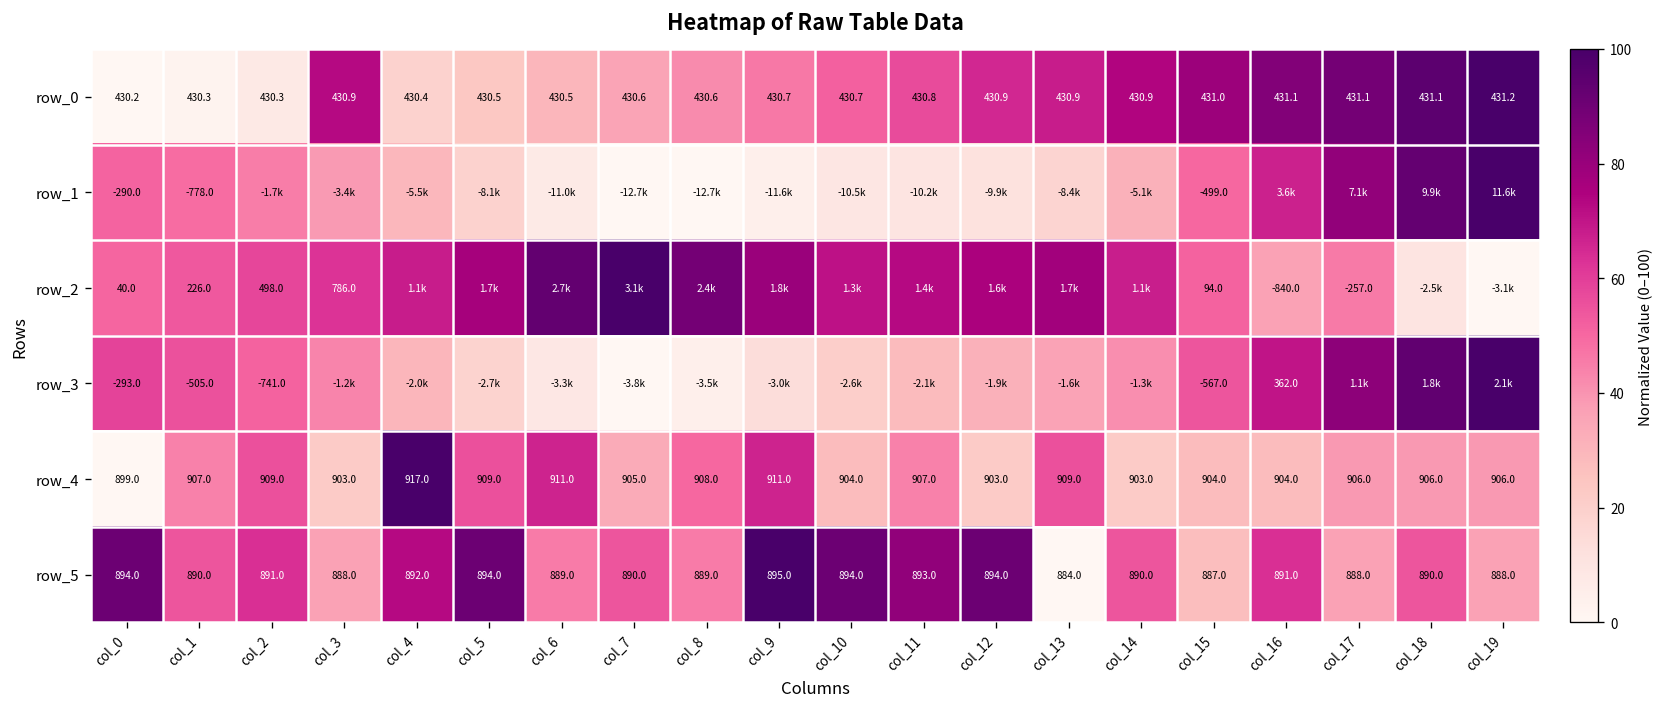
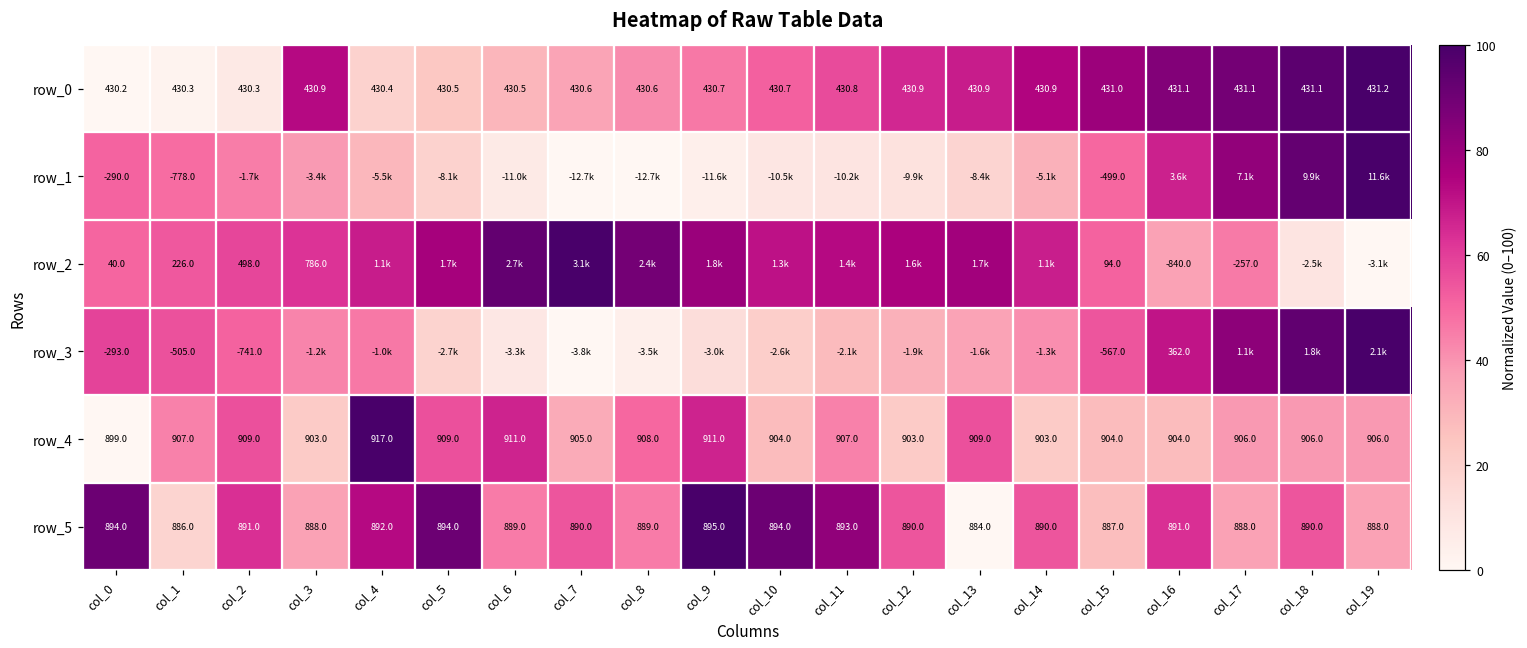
  {
    "row_0": {
      "col_0": "430.2",
      "col_1": "430.3",
      "col_2": "430.3",
      "col_3": "430.9",
      "col_4": "430.4",
      "col_5": "430.5",
      "col_6": "430.5",
      "col_7": "430.6",
      "col_8": "430.6",
      "col_9": "430.7",
      "col_10": "430.7",
      "col_11": "430.8",
      "col_12": "430.9",
      "col_13": "430.9",
      "col_14": "430.9",
      "col_15": "431.0",
      "col_16": "431.1",
      "col_17": "431.1",
      "col_18": "431.1",
      "col_19": "431.2"
    },
    "row_1": {
      "col_0": "-290.0",
      "col_1": "-778.0",
      "col_2": "-1.7k",
      "col_3": "-3.4k",
      "col_4": "-5.5k",
      "col_5": "-8.1k",
      "col_6": "-11.0k",
      "col_7": "-12.7k",
      "col_8": "-12.7k",
      "col_9": "-11.6k",
      "col_10": "-10.5k",
      "col_11": "-10.2k",
      "col_12": "-9.9k",
      "col_13": "-8.4k",
      "col_14": "-5.1k",
      "col_15": "-499.0",
      "col_16": "3.6k",
      "col_17": "7.1k",
      "col_18": "9.9k",
      "col_19": "11.6k"
    },
    "row_2": {
      "col_0": "40.0",
      "col_1": "226.0",
      "col_2": "498.0",
      "col_3": "786.0",
      "col_4": "1.1k",
      "col_5": "1.7k",
      "col_6": "2.7k",
      "col_7": "3.1k",
      "col_8": "2.4k",
      "col_9": "1.8k",
      "col_10": "1.3k",
      "col_11": "1.4k",
      "col_12": "1.6k",
      "col_13": "1.7k",
      "col_14": "1.1k",
      "col_15": "94.0",
      "col_16": "-840.0",
      "col_17": "-257.0",
      "col_18": "-2.5k",
      "col_19": "-3.1k"
    },
    "row_3": {
      "col_0": "-293.0",
      "col_1": "-505.0",
      "col_2": "-741.0",
      "col_3": "-1.2k",
-     "col_4": "-2.0k",
+     "col_4": "-1.0k",
      "col_5": "-2.7k",
      "col_6": "-3.3k",
      "col_7": "-3.8k",
      "col_8": "-3.5k",
      "col_9": "-3.0k",
      "col_10": "-2.6k",
      "col_11": "-2.1k",
      "col_12": "-1.9k",
      "col_13": "-1.6k",
      "col_14": "-1.3k",
      "col_15": "-567.0",
      "col_16": "362.0",
      "col_17": "1.1k",
      "col_18": "1.8k",
      "col_19": "2.1k"
    },
    "row_4": {
      "col_0": "899.0",
      "col_1": "907.0",
      "col_2": "909.0",
      "col_3": "903.0",
      "col_4": "917.0",
      "col_5": "909.0",
      "col_6": "911.0",
      "col_7": "905.0",
      "col_8": "908.0",
      "col_9": "911.0",
      "col_10": "904.0",
      "col_11": "907.0",
      "col_12": "903.0",
      "col_13": "909.0",
      "col_14": "903.0",
      "col_15": "904.0",
      "col_16": "904.0",
      "col_17": "906.0",
      "col_18": "906.0",
      "col_19": "906.0"
    },
    "row_5": {
      "col_0": "894.0",
-     "col_1": "890.0",
+     "col_1": "886.0",
      "col_2": "891.0",
      "col_3": "888.0",
      "col_4": "892.0",
      "col_5": "894.0",
      "col_6": "889.0",
      "col_7": "890.0",
      "col_8": "889.0",
      "col_9": "895.0",
      "col_10": "894.0",
      "col_11": "893.0",
-     "col_12": "894.0",
+     "col_12": "890.0",
      "col_13": "884.0",
      "col_14": "890.0",
      "col_15": "887.0",
      "col_16": "891.0",
      "col_17": "888.0",
      "col_18": "890.0",
      "col_19": "888.0"
    }
  }
